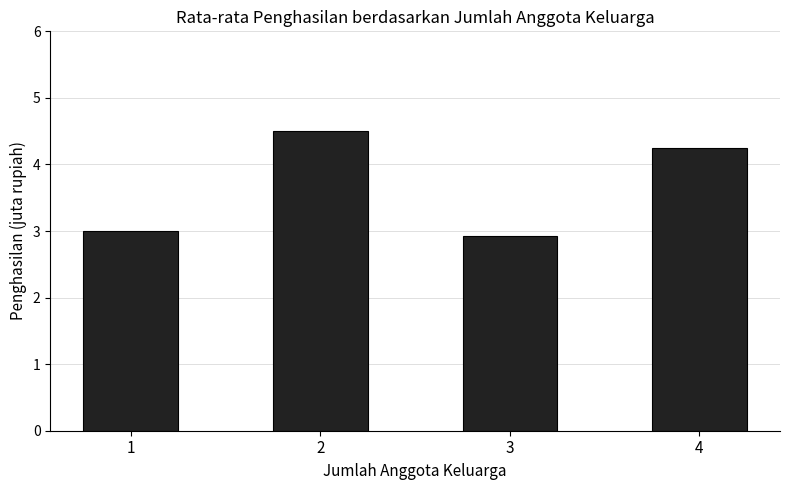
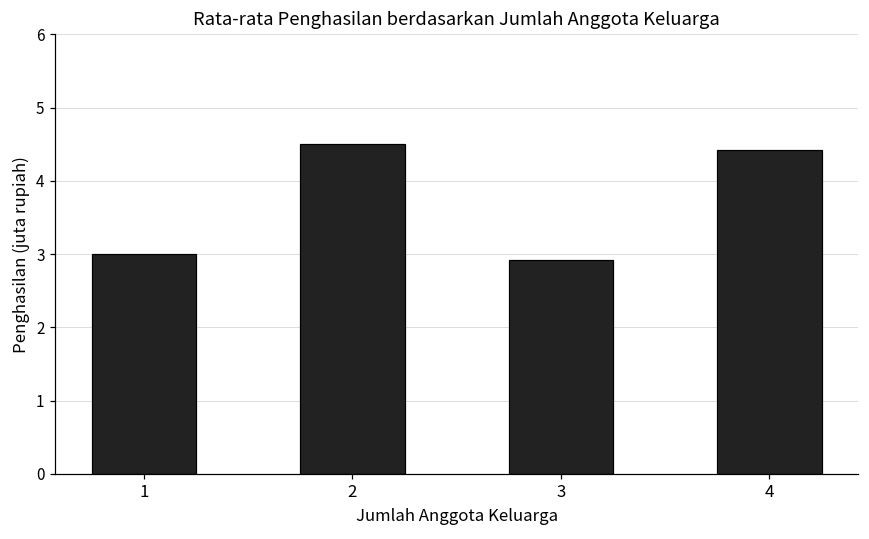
  {
    "1": 3.0,
    "2": 4.5,
    "3": 2.9,
-   "4": 4.2
+   "4": 4.4
  }
